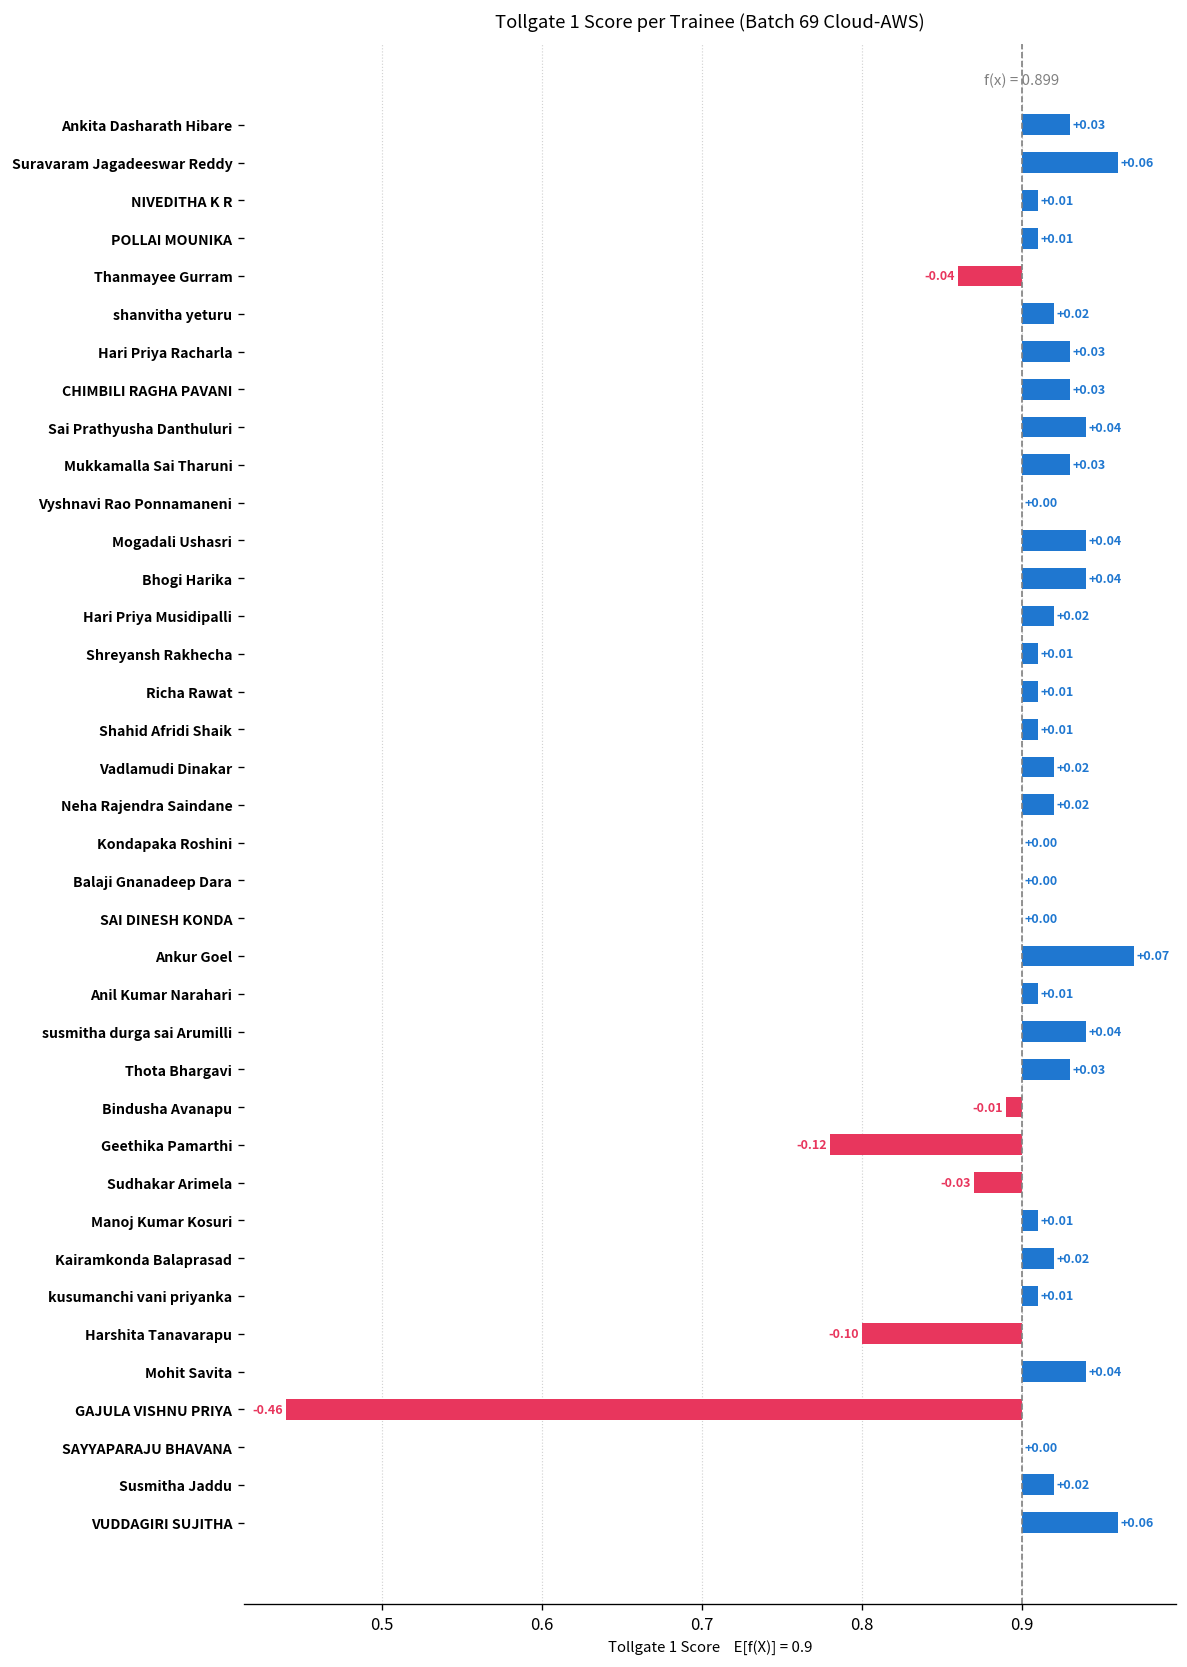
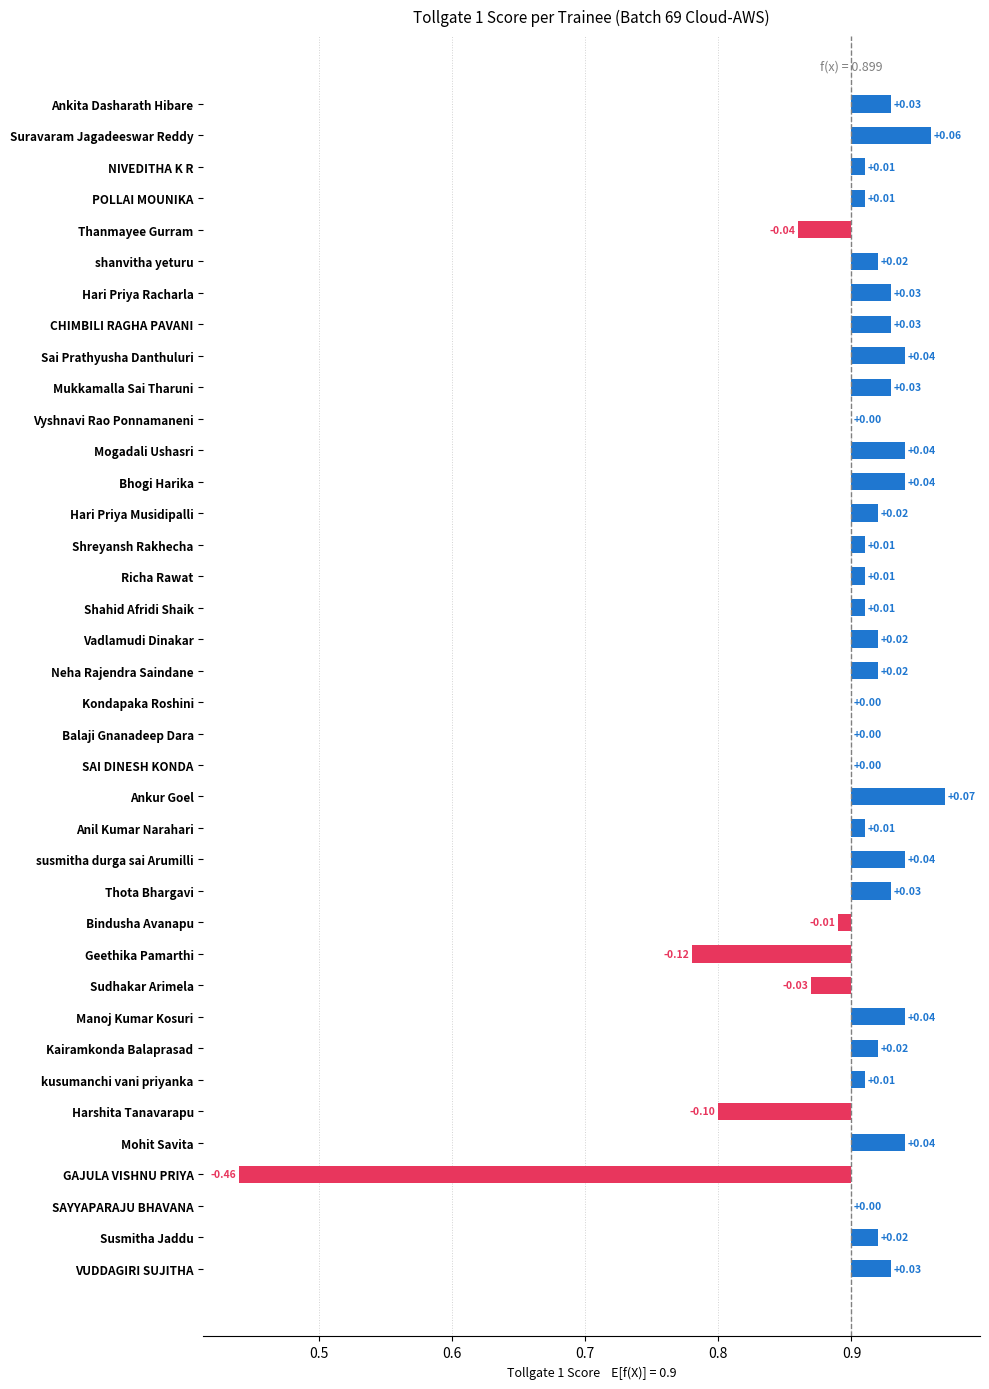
  {
    "Ankita Dasharath Hibare": "+0.03",
    "Suravaram Jagadeeswar Reddy": "+0.06",
    "NIVEDITHA K R": "+0.01",
    "POLLAI MOUNIKA": "+0.01",
    "Thanmayee Gurram": "-0.04",
    "shanvitha yeturu": "+0.02",
    "Hari Priya Racharla": "+0.03",
    "CHIMBILI RAGHA PAVANI": "+0.03",
    "Sai Prathyusha Danthuluri": "+0.04",
    "Mukkamalla Sai Tharuni": "+0.03",
    "Vyshnavi Rao Ponnamaneni": "+0.00",
    "Mogadali Ushasri": "+0.04",
    "Bhogi Harika": "+0.04",
    "Hari Priya Musidipalli": "+0.02",
    "Shreyansh Rakhecha": "+0.01",
    "Richa Rawat": "+0.01",
    "Shahid Afridi Shaik": "+0.01",
    "Vadlamudi Dinakar": "+0.02",
    "Neha Rajendra Saindane": "+0.02",
    "Kondapaka Roshini": "+0.00",
    "Balaji Gnanadeep Dara": "+0.00",
    "SAI DINESH KONDA": "+0.00",
    "Ankur Goel": "+0.07",
    "Anil Kumar Narahari": "+0.01",
    "susmitha durga sai Arumilli": "+0.04",
    "Thota Bhargavi": "+0.03",
    "Bindusha Avanapu": "-0.01",
    "Geethika Pamarthi": "-0.12",
    "Sudhakar Arimela": "-0.03",
-   "Manoj Kumar Kosuri": "+0.01",
+   "Manoj Kumar Kosuri": "+0.04",
    "Kairamkonda Balaprasad": "+0.02",
    "kusumanchi vani priyanka": "+0.01",
    "Harshita Tanavarapu": "-0.10",
    "Mohit Savita": "+0.04",
    "GAJULA VISHNU PRIYA": "-0.46",
    "SAYYAPARAJU BHAVANA": "+0.00",
    "Susmitha Jaddu": "+0.02",
-   "VUDDAGIRI SUJITHA": "+0.06"
+   "VUDDAGIRI SUJITHA": "+0.03"
  }
